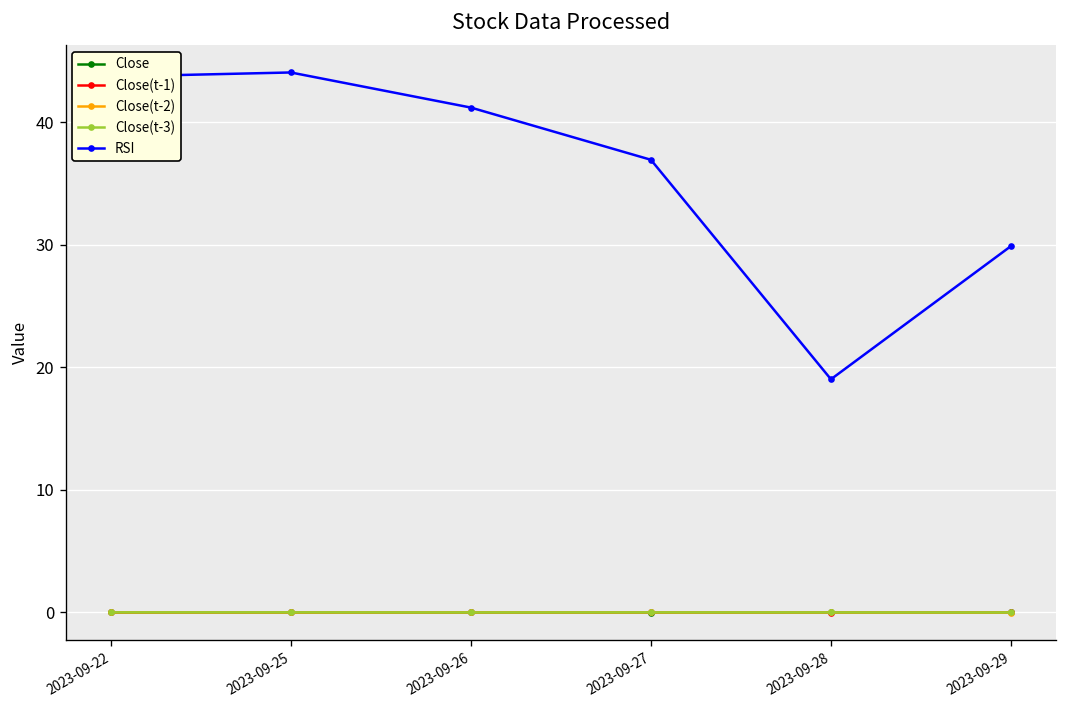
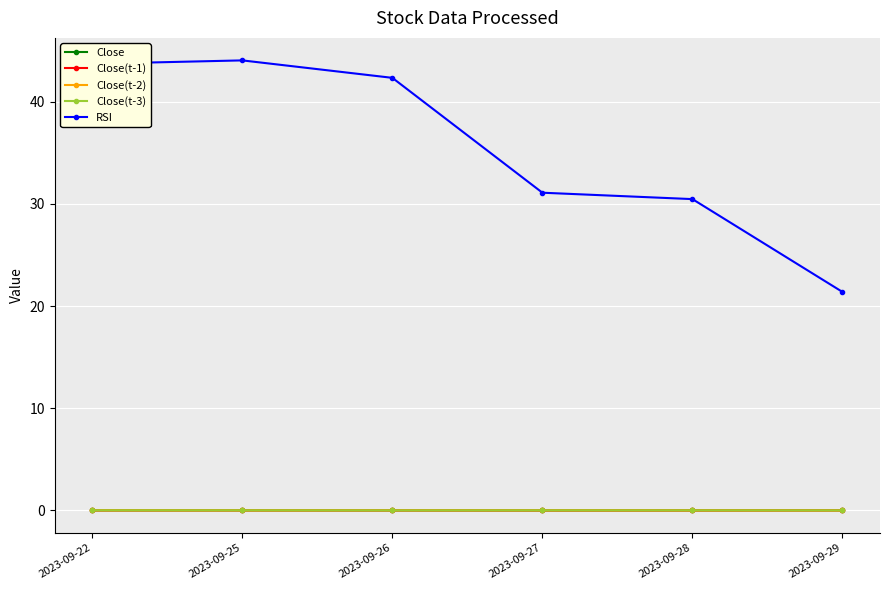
  {
    "Close(t-3)": {
      "2023-09-22": 0.0,
      "2023-09-25": 0.0,
      "2023-09-26": 0.0,
      "2023-09-27": 0.0,
      "2023-09-28": 0.0,
      "2023-09-29": 0.0
    },
    "RSI": {
      "2023-09-25": 44.1,
-     "2023-09-26": 41.2,
-     "2023-09-27": 36.9,
-     "2023-09-28": 19.0,
-     "2023-09-29": 29.9
+     "2023-09-26": 42.3,
+     "2023-09-27": 31.1,
+     "2023-09-28": 30.5,
+     "2023-09-29": 21.4
    }
  }
